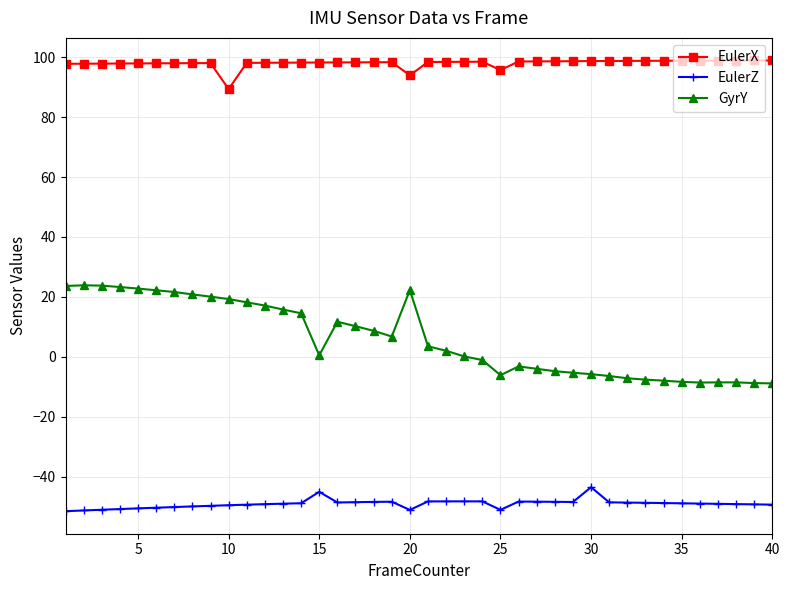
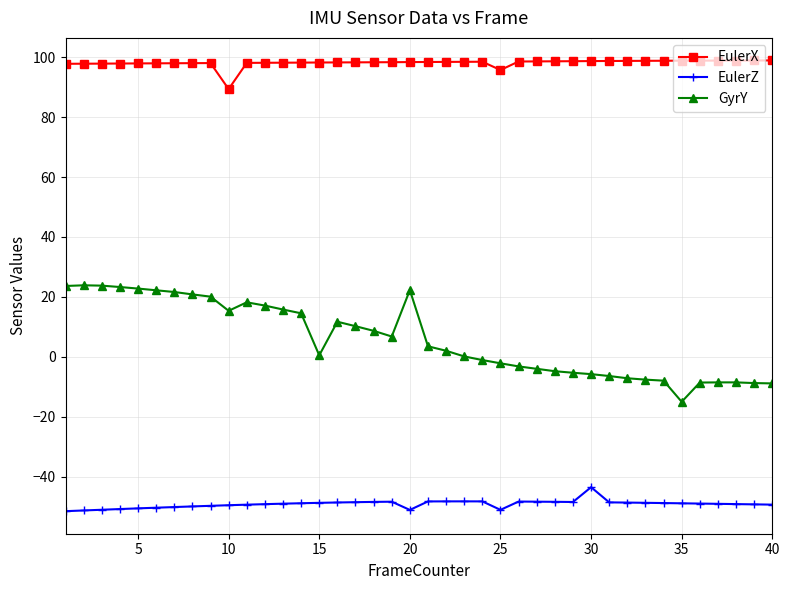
  {
    "EulerX": {
      "5": 98,
      "10": 89,
      "15": 98,
-     "20": 94,
+     "20": 98,
      "25": 96,
      "30": 99,
      "40": 99
    },
    "EulerZ": {
      "5": -50,
      "10": -49,
-     "15": -45,
+     "15": -49,
      "20": -51,
      "25": -51,
      "30": -43,
      "35": -49,
      "40": -49
    },
    "GyrY": {
      "5": 23,
-     "10": 19,
+     "10": 15,
      "15": 1,
      "20": 22,
-     "25": -6,
+     "25": -2,
      "30": -6,
-     "35": -8,
+     "35": -15,
      "40": -9
    }
  }
